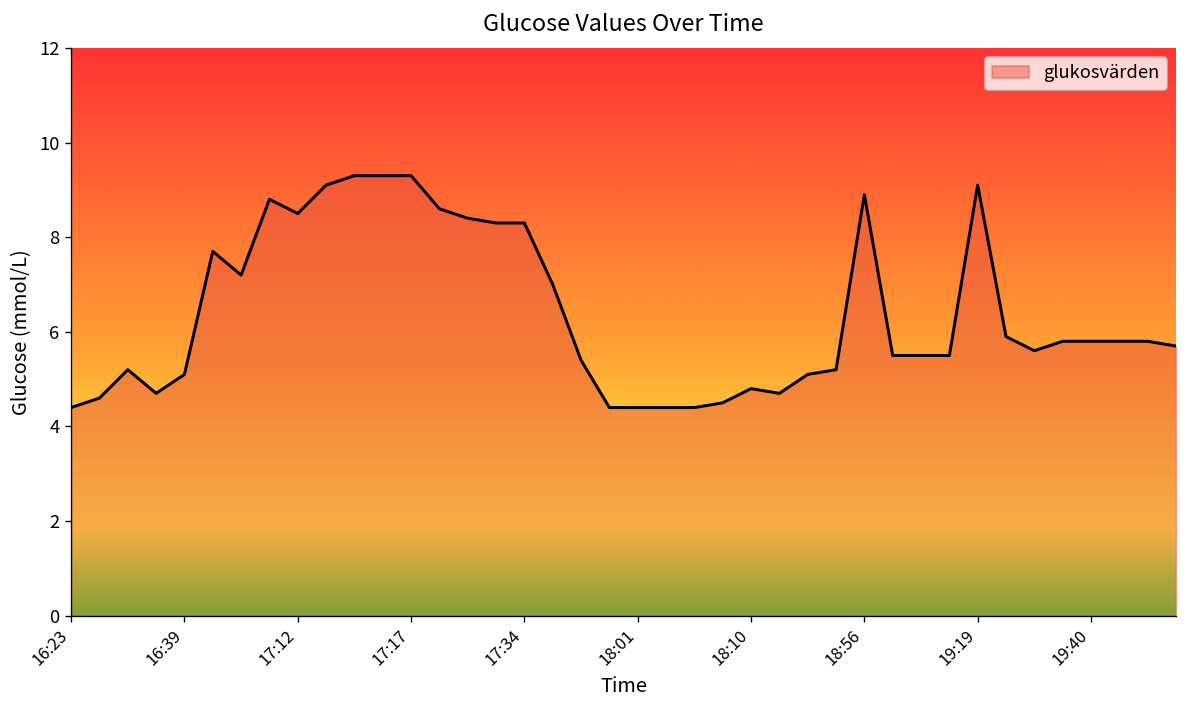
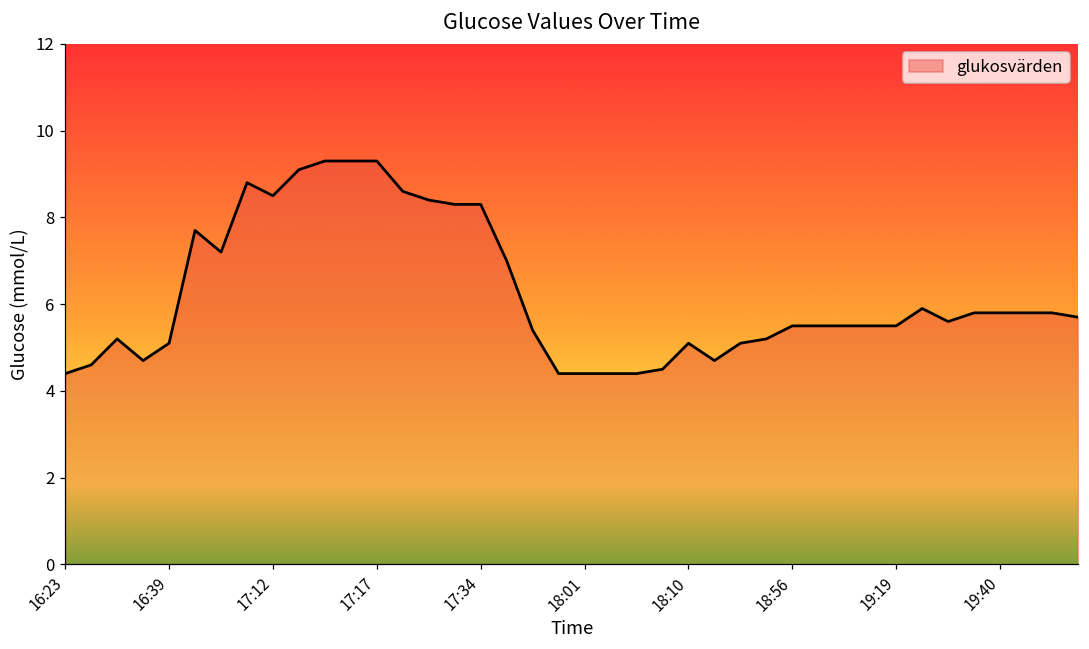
  {
    "16:23": 4.4,
    "16:39": 5.1,
    "17:12": 8.5,
    "17:17": 9.3,
    "17:34": 8.3,
-   "18:10": 4.8,
-   "18:56": 8.9,
-   "19:19": 9.1
+   "18:10": 5.1,
+   "18:56": 5.5,
+   "19:19": 5.5
  }
